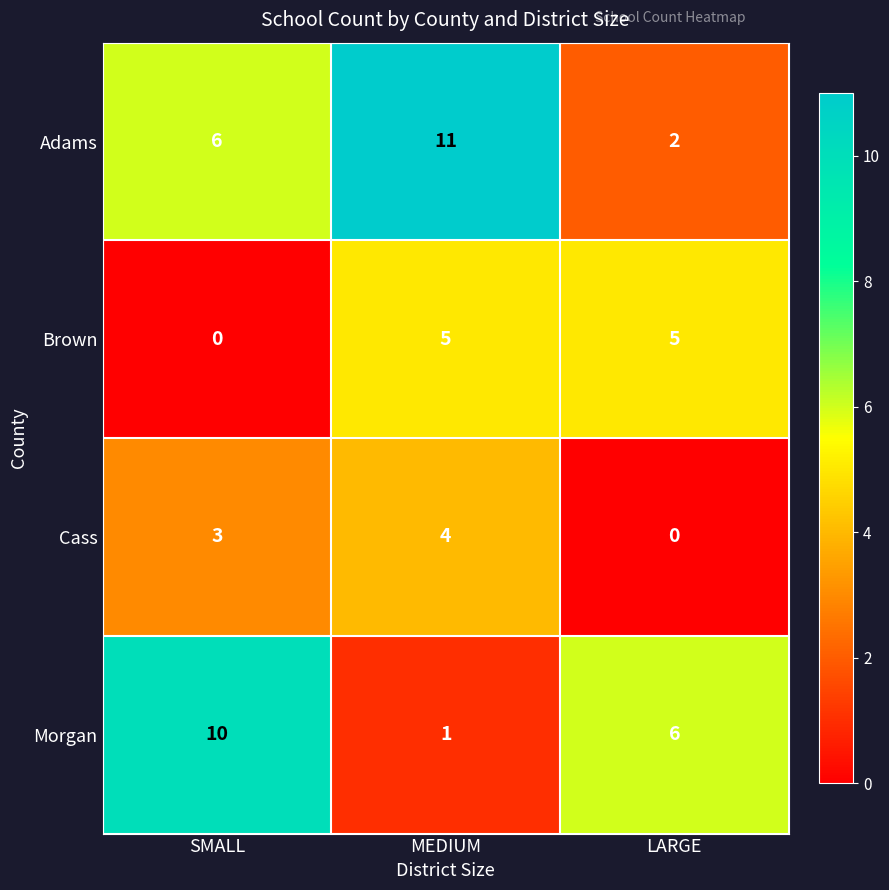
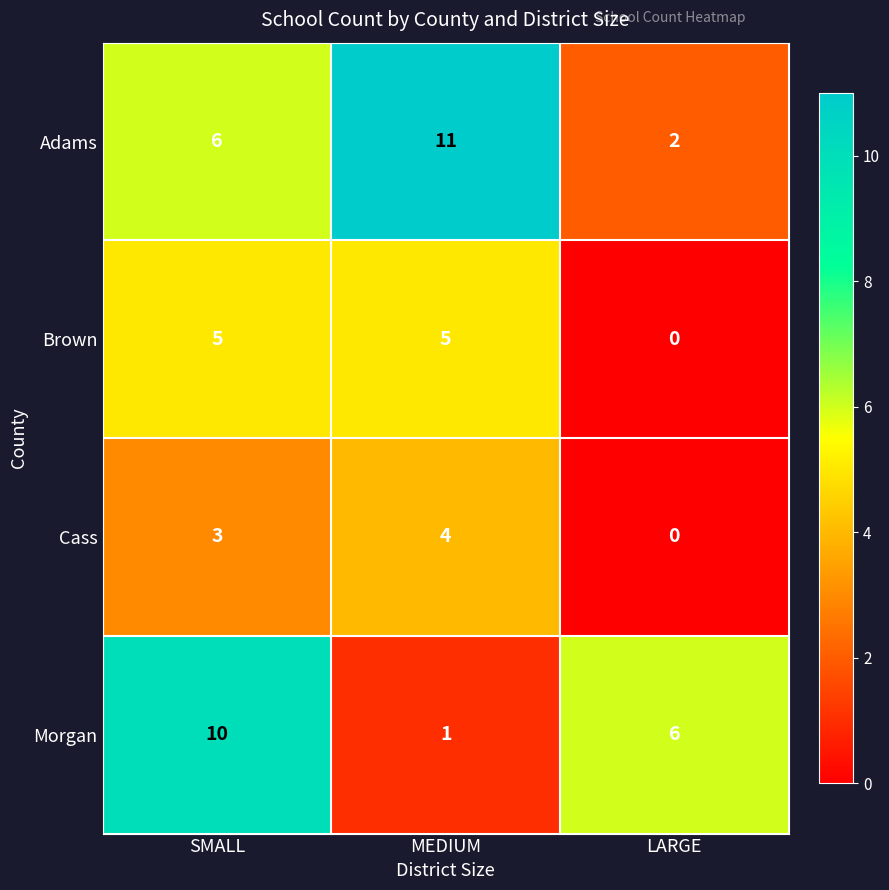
  {
    "Adams": {
      "SMALL": 6,
      "MEDIUM": 11,
      "LARGE": 2
    },
    "Brown": {
-     "SMALL": 0,
+     "SMALL": 5,
      "MEDIUM": 5,
-     "LARGE": 5
+     "LARGE": 0
    },
    "Cass": {
      "SMALL": 3,
      "MEDIUM": 4,
      "LARGE": 0
    },
    "Morgan": {
      "SMALL": 10,
      "MEDIUM": 1,
      "LARGE": 6
    }
  }
